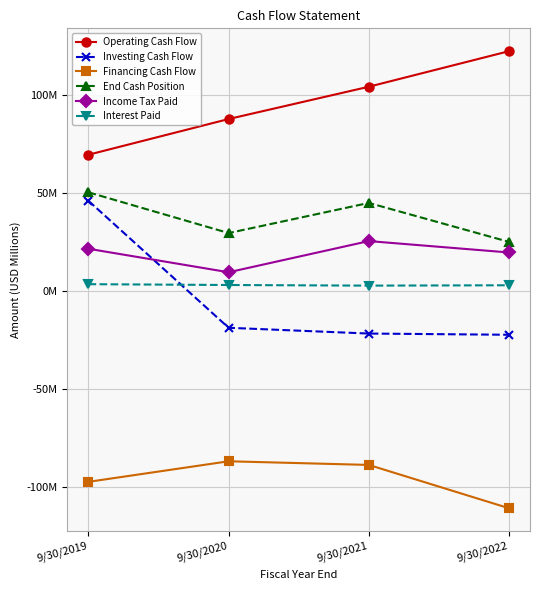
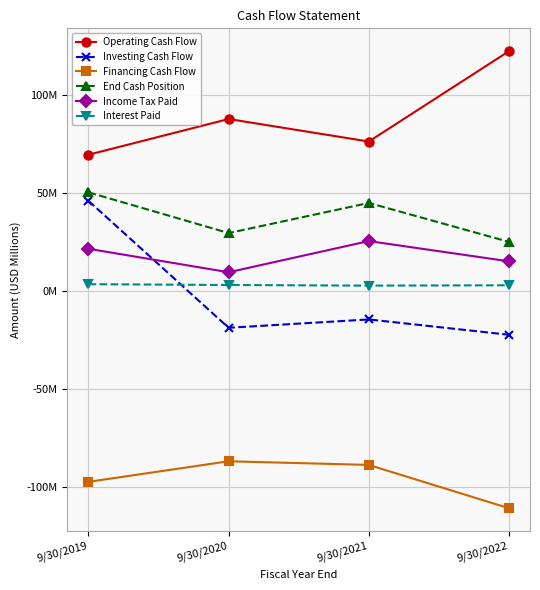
  {
    "Operating Cash Flow": {
      "9/30/2019": 69000000,
      "9/30/2020": 88000000,
-     "9/30/2021": 104000000,
+     "9/30/2021": 76000000,
      "9/30/2022": 122000000
    },
    "Investing Cash Flow": {
      "9/30/2019": 46000000,
      "9/30/2020": -19000000,
-     "9/30/2021": -22000000,
+     "9/30/2021": -15000000,
      "9/30/2022": -22000000
    },
    "Financing Cash Flow": {
      "9/30/2019": -97000000,
      "9/30/2020": -87000000,
      "9/30/2021": -89000000,
      "9/30/2022": -111000000
    },
    "End Cash Position": {
      "9/30/2019": 50000000,
      "9/30/2020": 29000000,
      "9/30/2021": 45000000,
      "9/30/2022": 25000000
    },
    "Income Tax Paid": {
      "9/30/2019": 21000000,
      "9/30/2020": 10000000,
      "9/30/2021": 25000000,
-     "9/30/2022": 20000000
+     "9/30/2022": 15000000
    },
    "Interest Paid": {
      "9/30/2019": 3000000,
      "9/30/2020": 3000000,
      "9/30/2021": 3000000,
      "9/30/2022": 3000000
    }
  }
